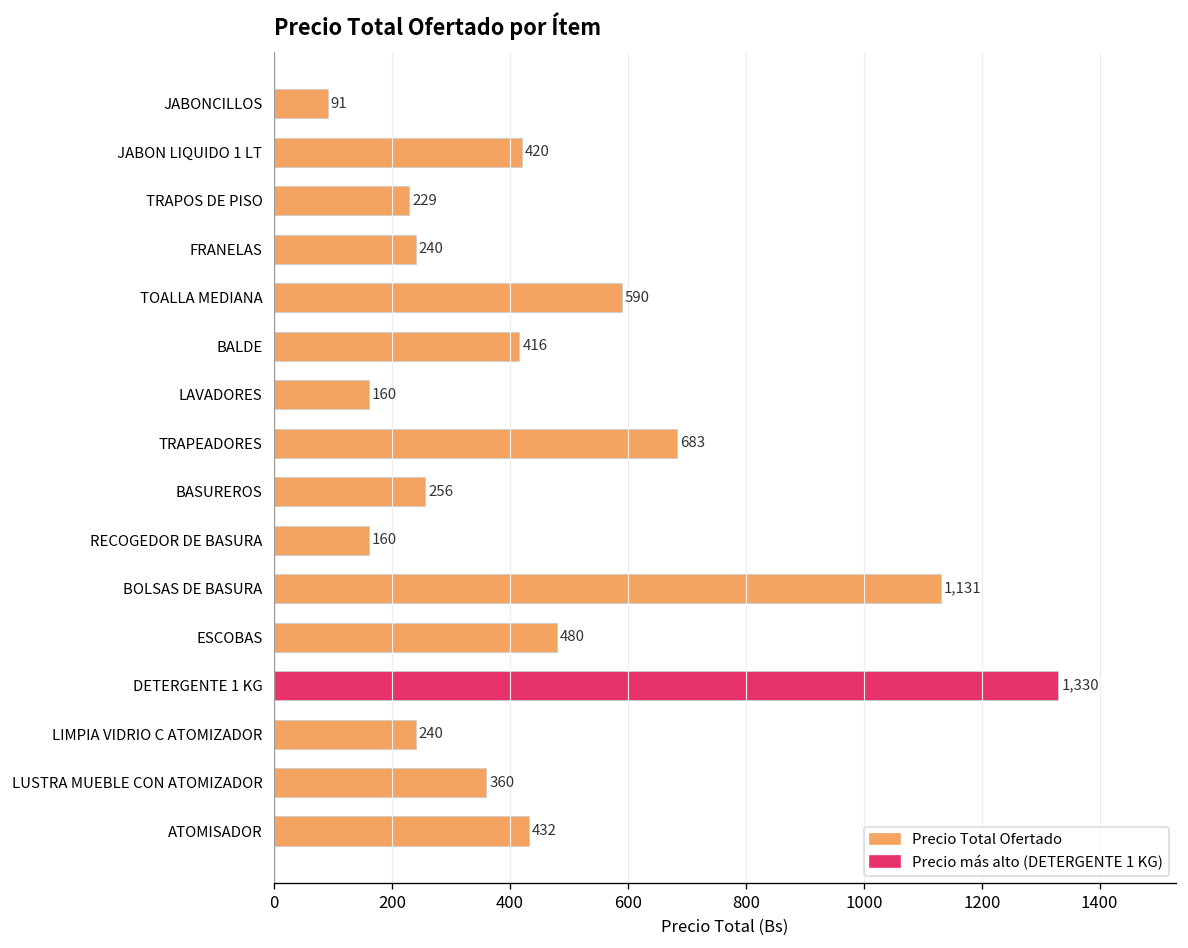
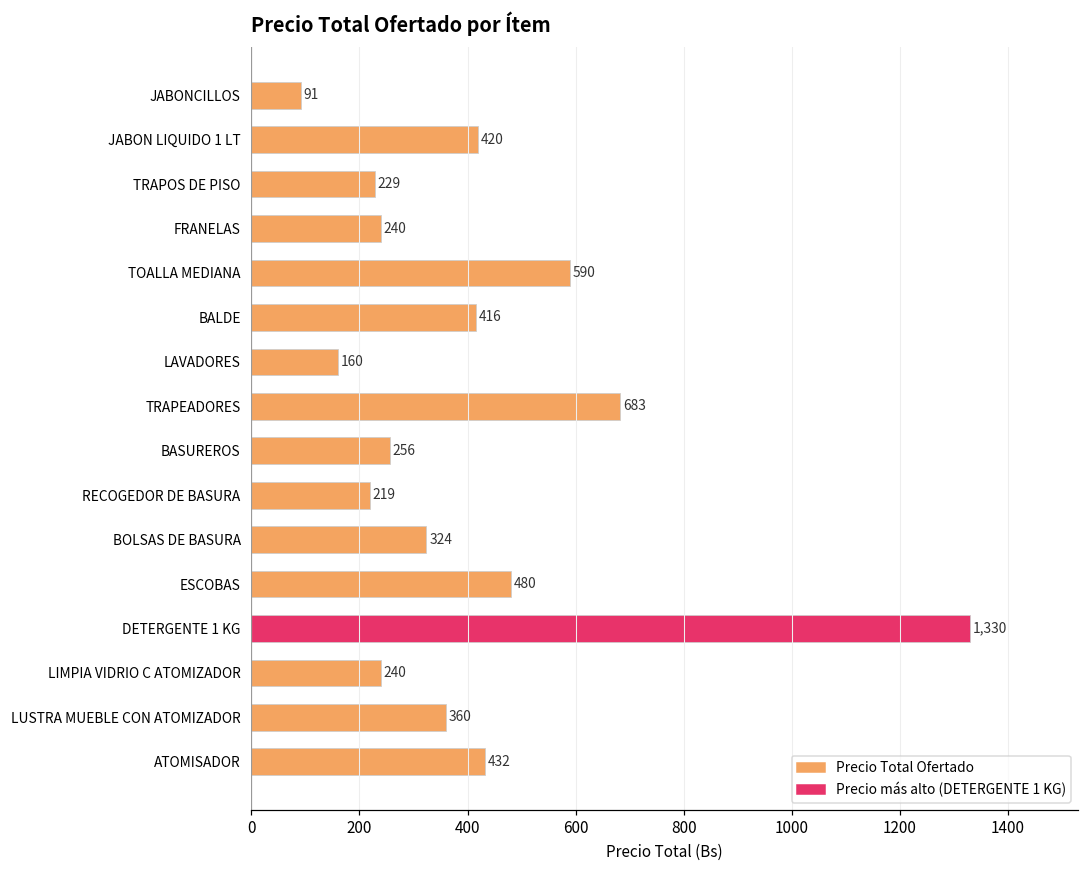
  {
    "JABONCILLOS": "91",
    "JABON LIQUIDO 1 LT": "420",
    "TRAPOS DE PISO": "229",
    "FRANELAS": "240",
    "TOALLA MEDIANA": "590",
    "BALDE": "416",
    "LAVADORES": "160",
    "TRAPEADORES": "683",
    "BASUREROS": "256",
-   "RECOGEDOR DE BASURA": "160",
-   "BOLSAS DE BASURA": "1,131",
+   "RECOGEDOR DE BASURA": "219",
+   "BOLSAS DE BASURA": "324",
    "ESCOBAS": "480",
    "DETERGENTE 1 KG": "1,330",
    "LIMPIA VIDRIO C ATOMIZADOR": "240",
    "LUSTRA MUEBLE CON ATOMIZADOR": "360",
    "ATOMISADOR": "432"
  }
